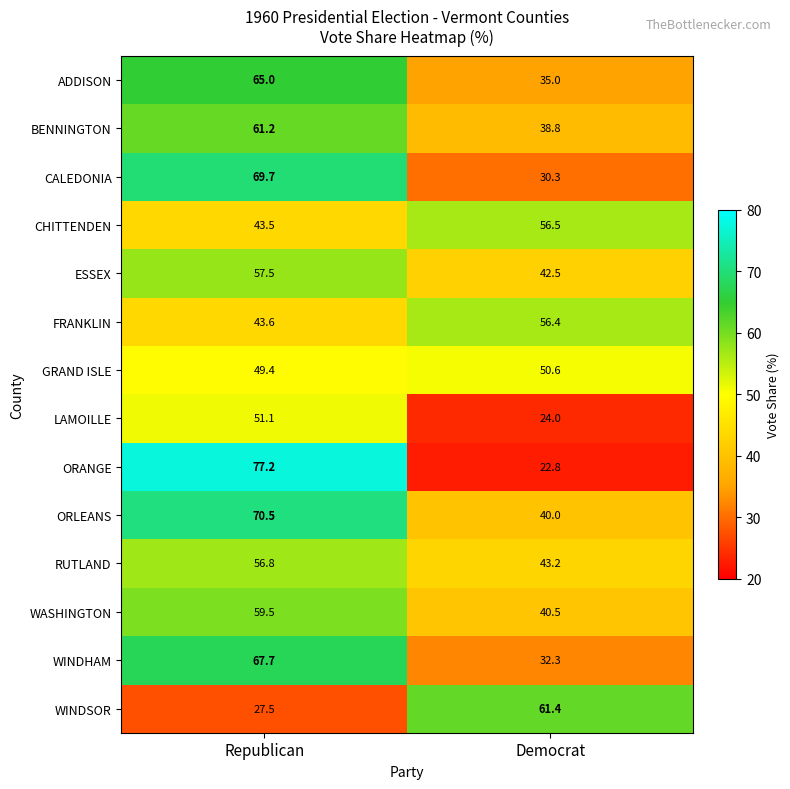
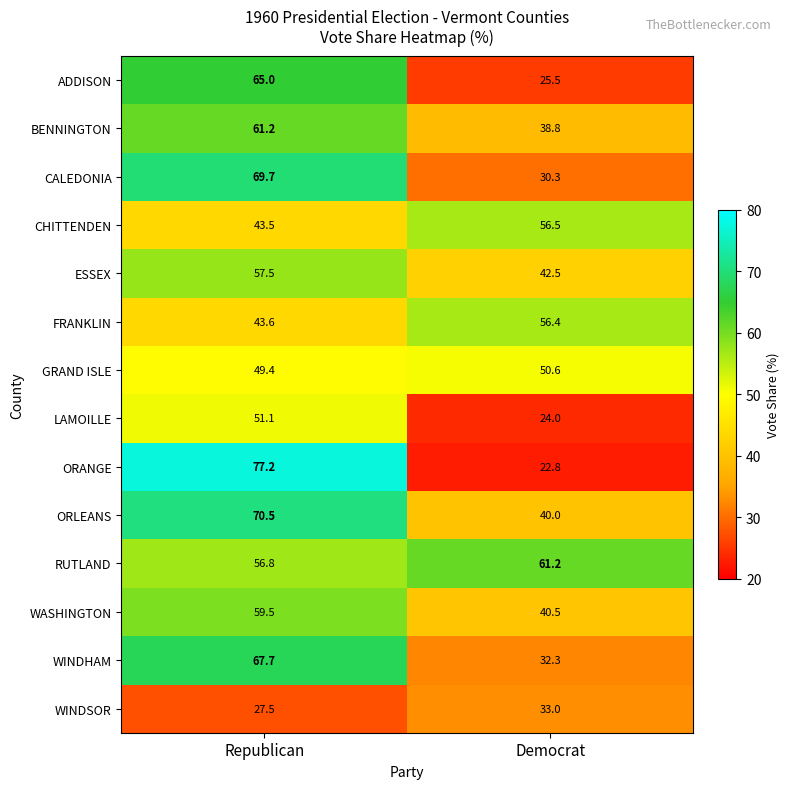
  {
    "ADDISON": {
      "Republican": 65.0,
-     "Democrat": 35.0
+     "Democrat": 25.5
    },
    "BENNINGTON": {
      "Republican": 61.2,
      "Democrat": 38.8
    },
    "CALEDONIA": {
      "Republican": 69.7,
      "Democrat": 30.3
    },
    "CHITTENDEN": {
      "Republican": 43.5,
      "Democrat": 56.5
    },
    "ESSEX": {
      "Republican": 57.5,
      "Democrat": 42.5
    },
    "FRANKLIN": {
      "Republican": 43.6,
      "Democrat": 56.4
    },
    "GRAND ISLE": {
      "Republican": 49.4,
      "Democrat": 50.6
    },
    "LAMOILLE": {
      "Republican": 51.1,
      "Democrat": 24.0
    },
    "ORANGE": {
      "Republican": 77.2,
      "Democrat": 22.8
    },
    "ORLEANS": {
      "Republican": 70.5,
      "Democrat": 40.0
    },
    "RUTLAND": {
      "Republican": 56.8,
-     "Democrat": 43.2
+     "Democrat": 61.2
    },
    "WASHINGTON": {
      "Republican": 59.5,
      "Democrat": 40.5
    },
    "WINDHAM": {
      "Republican": 67.7,
      "Democrat": 32.3
    },
    "WINDSOR": {
      "Republican": 27.5,
-     "Democrat": 61.4
+     "Democrat": 33.0
    }
  }
